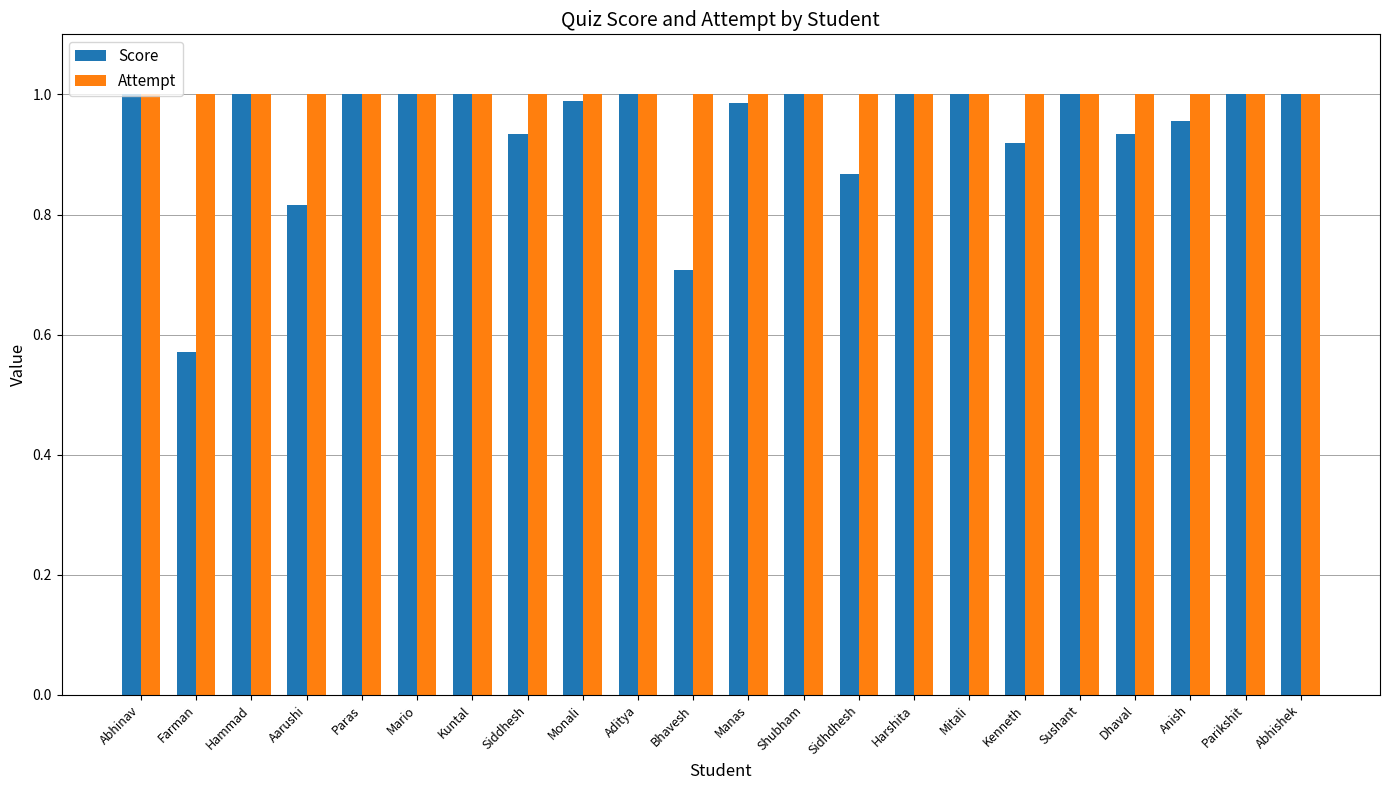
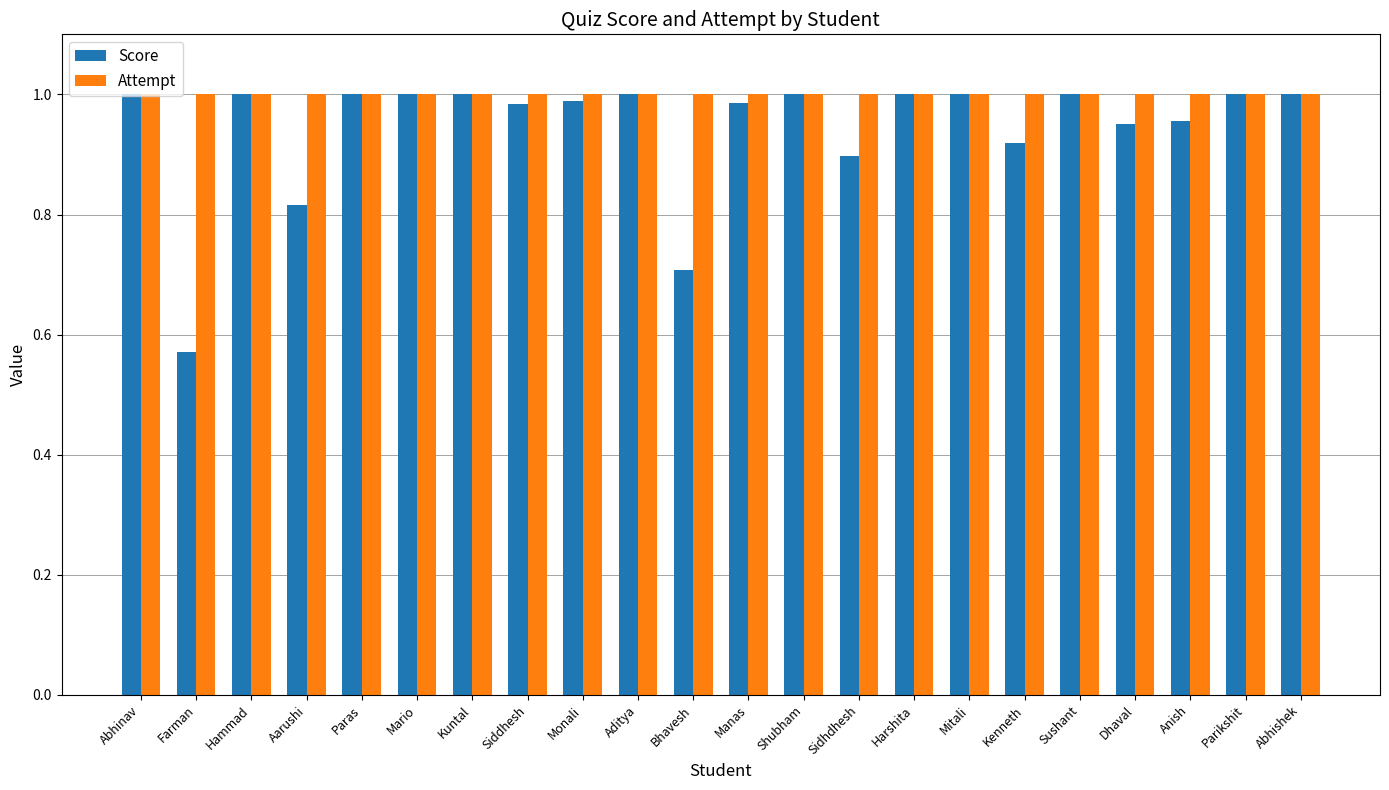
  {
    "Score": {
      "Farman": 0.57,
      "Hammad": 1.00,
      "Aarushi": 0.82,
      "Paras": 1.00,
      "Mario": 1.00,
      "Kuntal": 1.00,
-     "Siddhesh": 0.93,
+     "Siddhesh": 0.98,
      "Monali": 0.99,
      "Aditya": 1.00,
      "Bhavesh": 0.71,
      "Manas": 0.99,
      "Shubham": 1.00,
-     "Sidhdhesh": 0.87,
+     "Sidhdhesh": 0.90,
      "Harshita": 1.00,
      "Mitali": 1.00,
      "Kenneth": 0.92,
      "Sushant": 1.00,
-     "Dhaval": 0.93,
+     "Dhaval": 0.95,
      "Anish": 0.96,
      "Parikshit": 1.00,
      "Abhishek": 1.00
    },
    "Attempt": {
      "Farman": 1.00,
      "Hammad": 1.00,
      "Aarushi": 1.00,
      "Paras": 1.00,
      "Mario": 1.00,
      "Kuntal": 1.00,
      "Siddhesh": 1.00,
      "Monali": 1.00,
      "Aditya": 1.00,
      "Bhavesh": 1.00,
      "Manas": 1.00,
      "Shubham": 1.00,
      "Sidhdhesh": 1.00,
      "Harshita": 1.00,
      "Mitali": 1.00,
      "Kenneth": 1.00,
      "Sushant": 1.00,
      "Dhaval": 1.00,
      "Anish": 1.00,
      "Parikshit": 1.00,
      "Abhishek": 1.00
    }
  }
